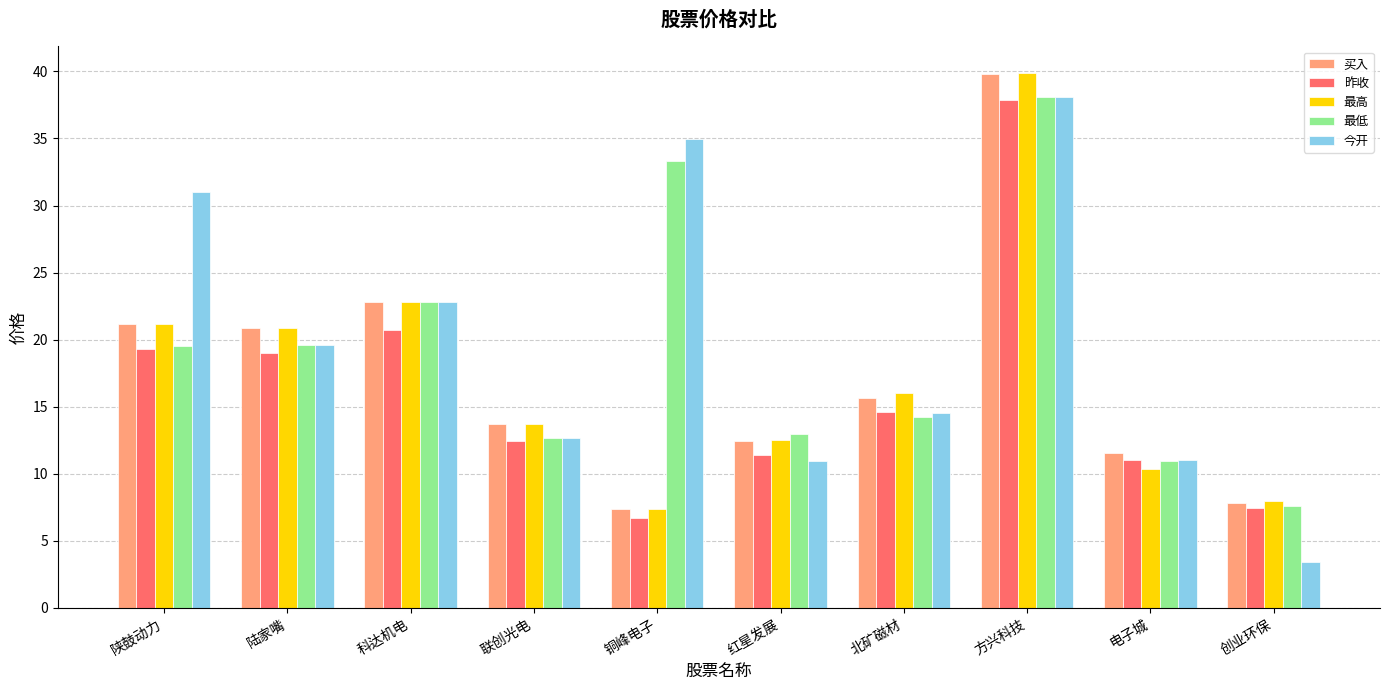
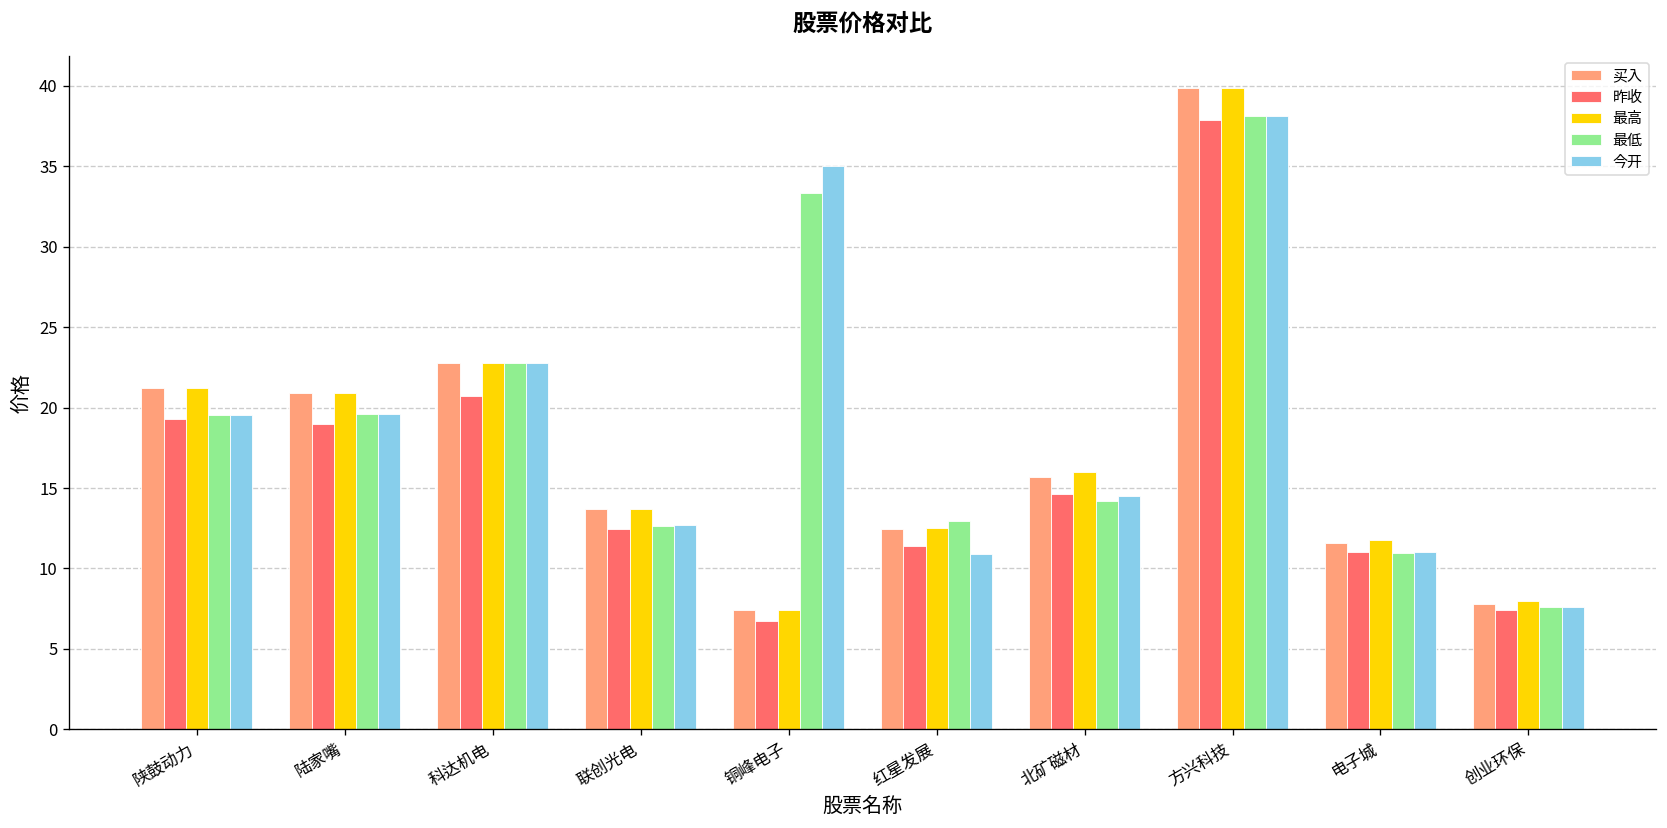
  {
    "最高": {
      "陕鼓动力": 21.2,
      "陆家嘴": 20.9,
      "科达机电": 22.8,
      "联创光电": 13.7,
      "铜峰电子": 7.4,
      "红星发展": 12.5,
      "北矿磁材": 16.0,
      "方兴科技": 39.9,
-     "电子城": 10.3,
+     "电子城": 11.8,
      "创业环保": 8.0
    },
    "最低": {
      "陕鼓动力": 19.6,
      "陆家嘴": 19.6,
      "科达机电": 22.8,
      "联创光电": 12.7,
      "铜峰电子": 33.3,
      "红星发展": 13.0,
      "北矿磁材": 14.2,
      "方兴科技": 38.1,
      "电子城": 11.0,
      "创业环保": 7.6
    },
    "今开": {
-     "陕鼓动力": 31.0,
+     "陕鼓动力": 19.6,
      "陆家嘴": 19.6,
      "科达机电": 22.8,
      "联创光电": 12.7,
      "铜峰电子": 35.0,
      "红星发展": 10.9,
      "北矿磁材": 14.5,
      "方兴科技": 38.1,
      "电子城": 11.0,
-     "创业环保": 3.4
+     "创业环保": 7.6
    }
  }
